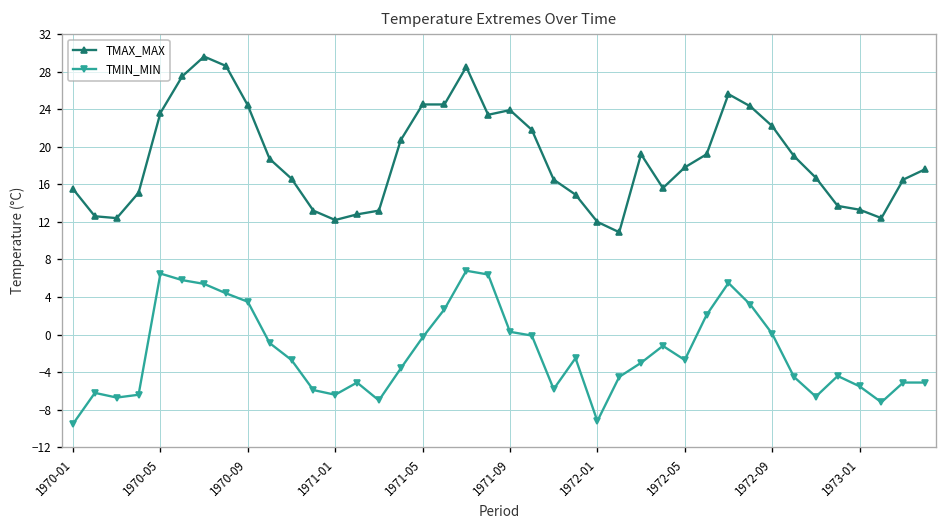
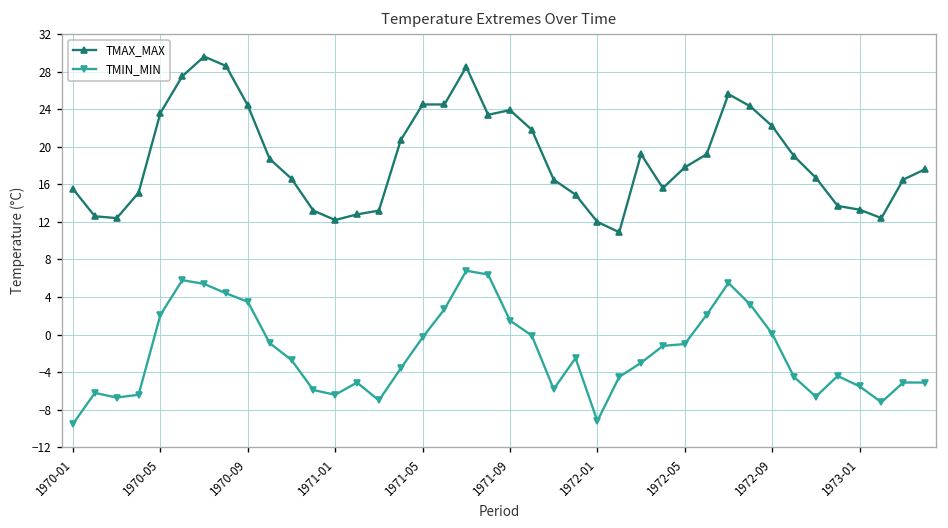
  {
    "TMAX_MAX": {
      "1970-01": 16,
      "1970-05": 24,
      "1970-09": 24,
      "1971-01": 12,
      "1971-05": 25,
      "1971-09": 24,
      "1972-01": 12,
      "1972-05": 18,
      "1972-09": 22,
      "1973-01": 13
    },
    "TMIN_MIN": {
      "1970-01": -10,
-     "1970-05": 7,
+     "1970-05": 2,
      "1970-09": 4,
      "1971-01": -6,
      "1971-05": 0,
-     "1971-09": 0,
+     "1971-09": 2,
      "1972-01": -9,
-     "1972-05": -3,
+     "1972-05": -1,
      "1972-09": 0,
      "1973-01": -6
    }
  }
